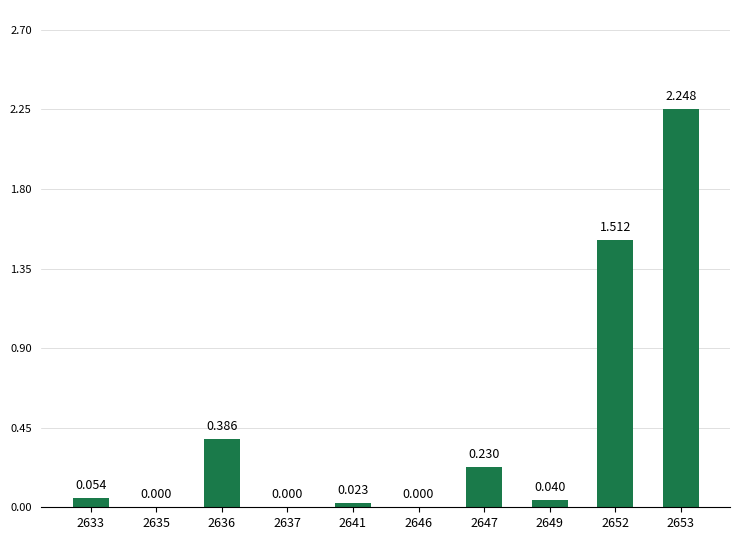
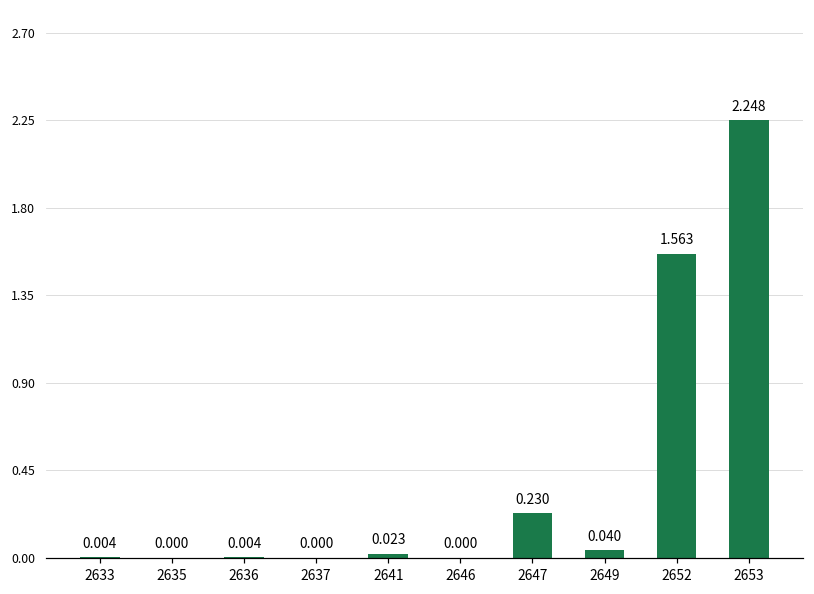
  {
-   "2633": 0.054,
+   "2633": 0.004,
    "2635": 0.000,
-   "2636": 0.386,
+   "2636": 0.004,
    "2637": 0.000,
    "2641": 0.023,
    "2646": 0.000,
    "2647": 0.230,
    "2649": 0.040,
-   "2652": 1.512,
+   "2652": 1.563,
    "2653": 2.248
  }
